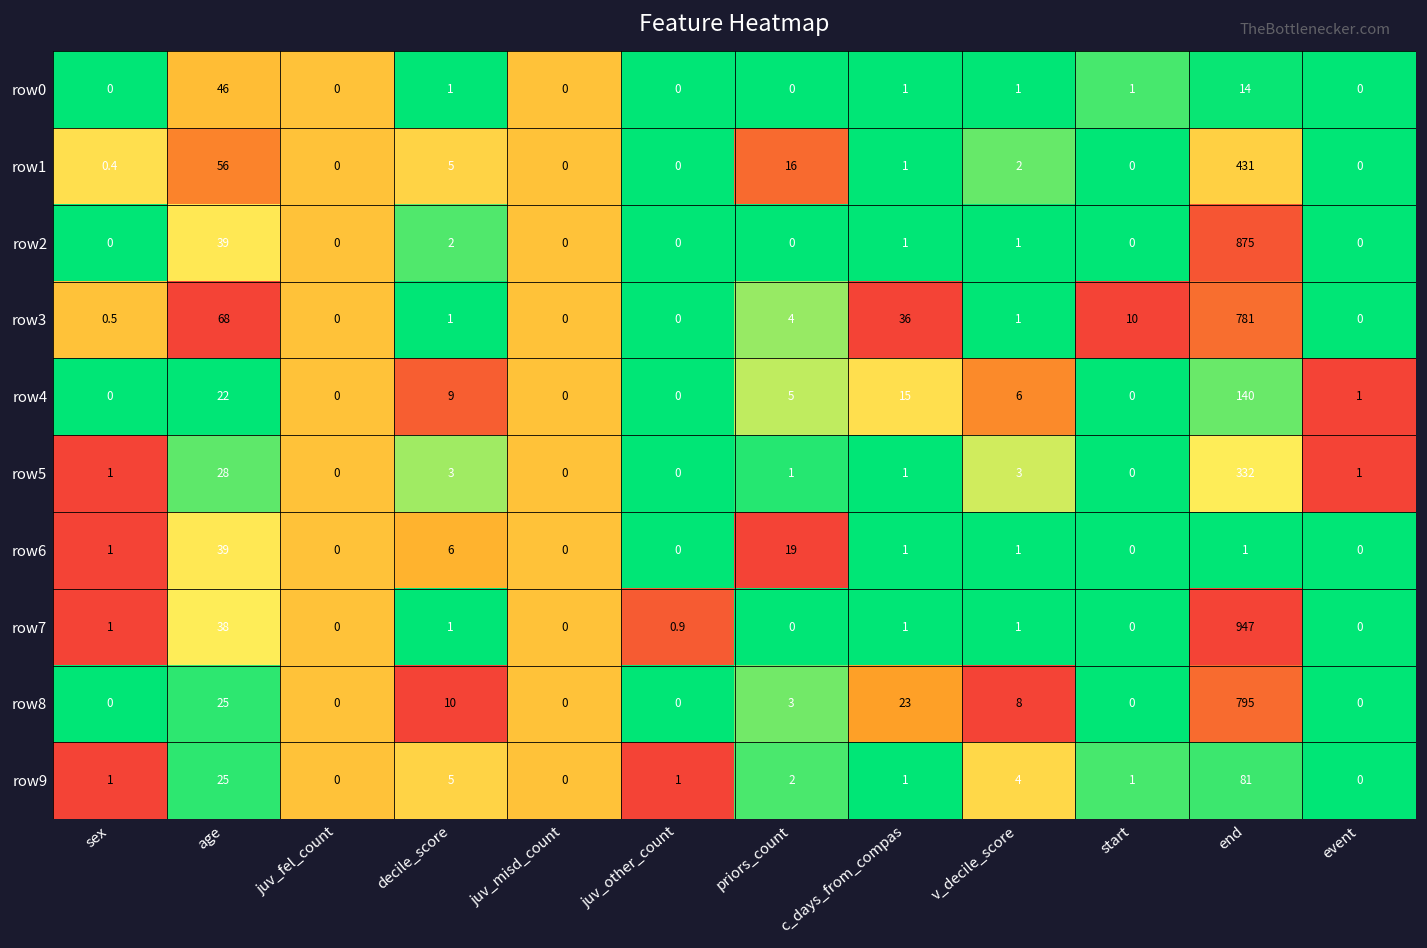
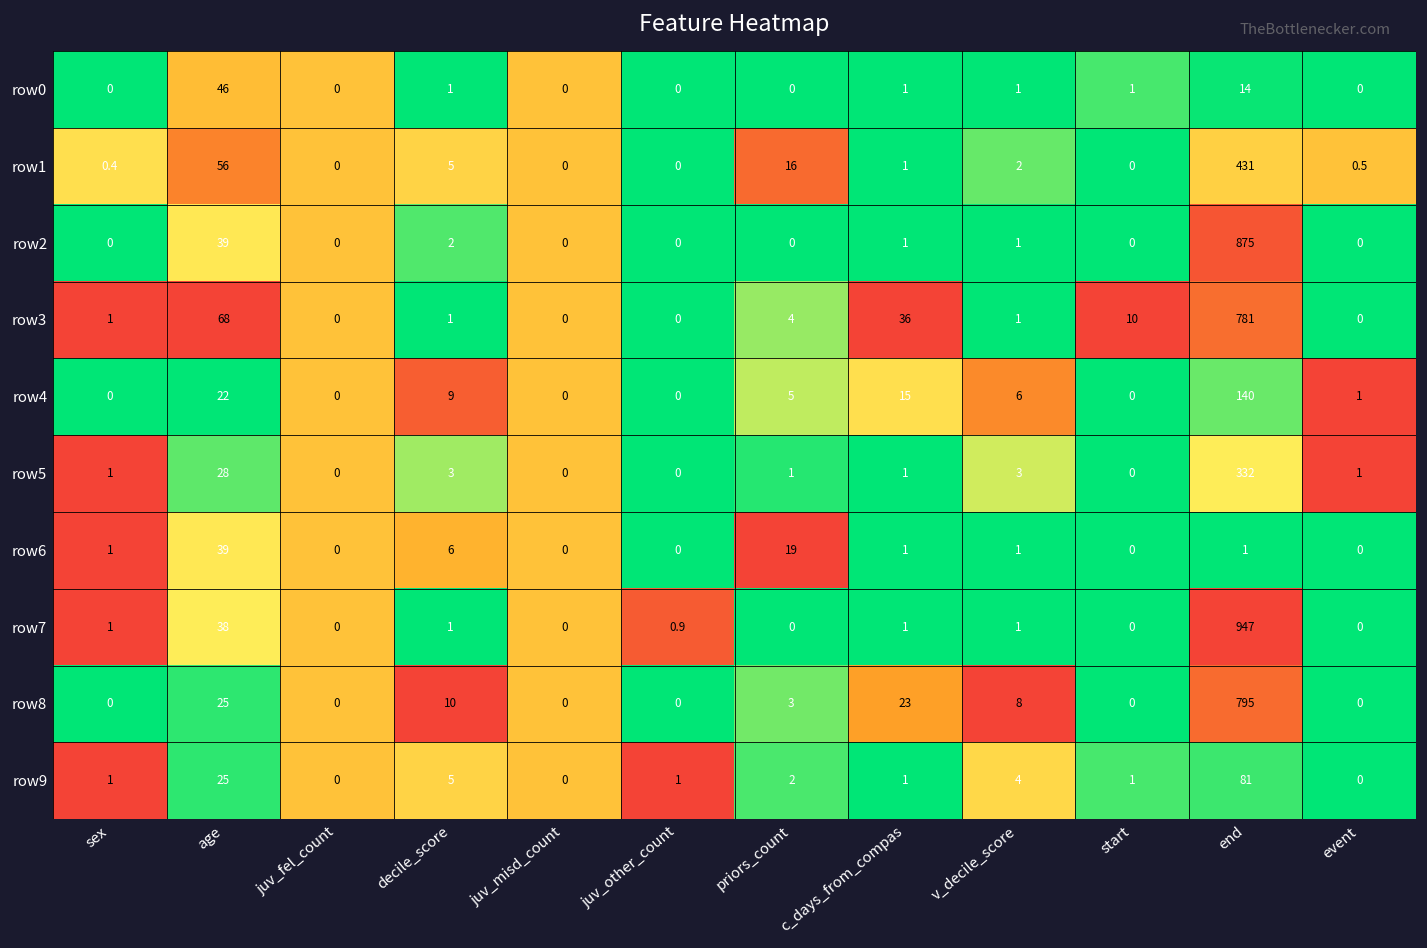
  {
    "row0": {
      "sex": 0,
      "age": 46,
      "juv_fel_count": 0,
      "decile_score": 1,
      "juv_misd_count": 0,
      "juv_other_count": 0,
      "priors_count": 0,
      "c_days_from_compas": 1,
      "v_decile_score": 1,
      "start": 1,
      "end": 14,
      "event": 0
    },
    "row1": {
      "sex": 0.4,
      "age": 56,
      "juv_fel_count": 0,
      "decile_score": 5,
      "juv_misd_count": 0,
      "juv_other_count": 0,
      "priors_count": 16,
      "c_days_from_compas": 1,
      "v_decile_score": 2,
      "start": 0,
      "end": 431,
-     "event": 0
+     "event": 0.5
    },
    "row2": {
      "sex": 0,
      "age": 39,
      "juv_fel_count": 0,
      "decile_score": 2,
      "juv_misd_count": 0,
      "juv_other_count": 0,
      "priors_count": 0,
      "c_days_from_compas": 1,
      "v_decile_score": 1,
      "start": 0,
      "end": 875,
      "event": 0
    },
    "row3": {
-     "sex": 0.5,
+     "sex": 1,
      "age": 68,
      "juv_fel_count": 0,
      "decile_score": 1,
      "juv_misd_count": 0,
      "juv_other_count": 0,
      "priors_count": 4,
      "c_days_from_compas": 36,
      "v_decile_score": 1,
      "start": 10,
      "end": 781,
      "event": 0
    },
    "row4": {
      "sex": 0,
      "age": 22,
      "juv_fel_count": 0,
      "decile_score": 9,
      "juv_misd_count": 0,
      "juv_other_count": 0,
      "priors_count": 5,
      "c_days_from_compas": 15,
      "v_decile_score": 6,
      "start": 0,
      "end": 140,
      "event": 1
    },
    "row5": {
      "sex": 1,
      "age": 28,
      "juv_fel_count": 0,
      "decile_score": 3,
      "juv_misd_count": 0,
      "juv_other_count": 0,
      "priors_count": 1,
      "c_days_from_compas": 1,
      "v_decile_score": 3,
      "start": 0,
      "end": 332,
      "event": 1
    },
    "row6": {
      "sex": 1,
      "age": 39,
      "juv_fel_count": 0,
      "decile_score": 6,
      "juv_misd_count": 0,
      "juv_other_count": 0,
      "priors_count": 19,
      "c_days_from_compas": 1,
      "v_decile_score": 1,
      "start": 0,
      "end": 1,
      "event": 0
    },
    "row7": {
      "sex": 1,
      "age": 38,
      "juv_fel_count": 0,
      "decile_score": 1,
      "juv_misd_count": 0,
      "juv_other_count": 0.9,
      "priors_count": 0,
      "c_days_from_compas": 1,
      "v_decile_score": 1,
      "start": 0,
      "end": 947,
      "event": 0
    },
    "row8": {
      "sex": 0,
      "age": 25,
      "juv_fel_count": 0,
      "decile_score": 10,
      "juv_misd_count": 0,
      "juv_other_count": 0,
      "priors_count": 3,
      "c_days_from_compas": 23,
      "v_decile_score": 8,
      "start": 0,
      "end": 795,
      "event": 0
    },
    "row9": {
      "sex": 1,
      "age": 25,
      "juv_fel_count": 0,
      "decile_score": 5,
      "juv_misd_count": 0,
      "juv_other_count": 1,
      "priors_count": 2,
      "c_days_from_compas": 1,
      "v_decile_score": 4,
      "start": 1,
      "end": 81,
      "event": 0
    }
  }
